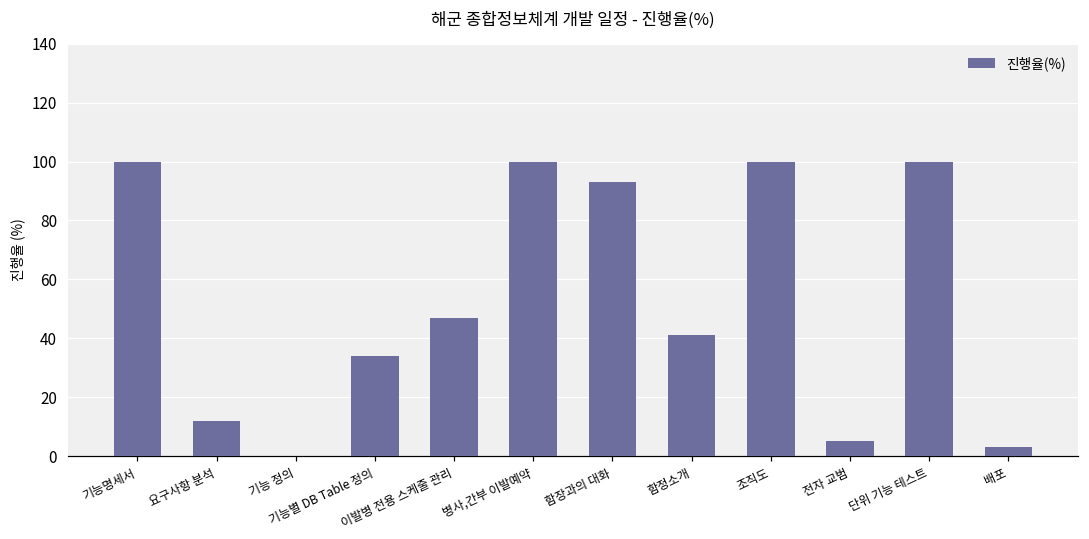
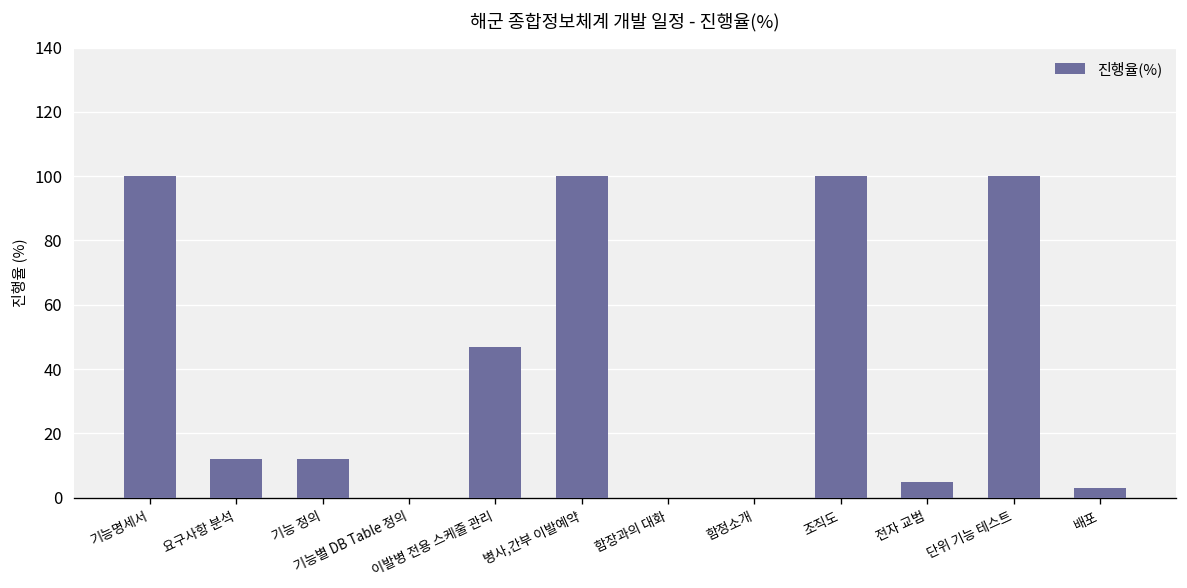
  {
    "기능명세서": 100,
    "요구사항 분석": 12,
-   "기능 정의": 0,
-   "기능별 DB Table 정의": 34,
+   "기능 정의": 12,
+   "기능별 DB Table 정의": 0,
    "이발병 전용 스케줄 관리": 47,
    "병사,간부 이발예약": 100,
-   "함장과의 대화": 93,
-   "함정소개": 41,
+   "함장과의 대화": 0,
+   "함정소개": 0,
    "조직도": 100,
    "전자 교범": 5,
    "단위 기능 테스트": 100,
    "배포": 3
  }
